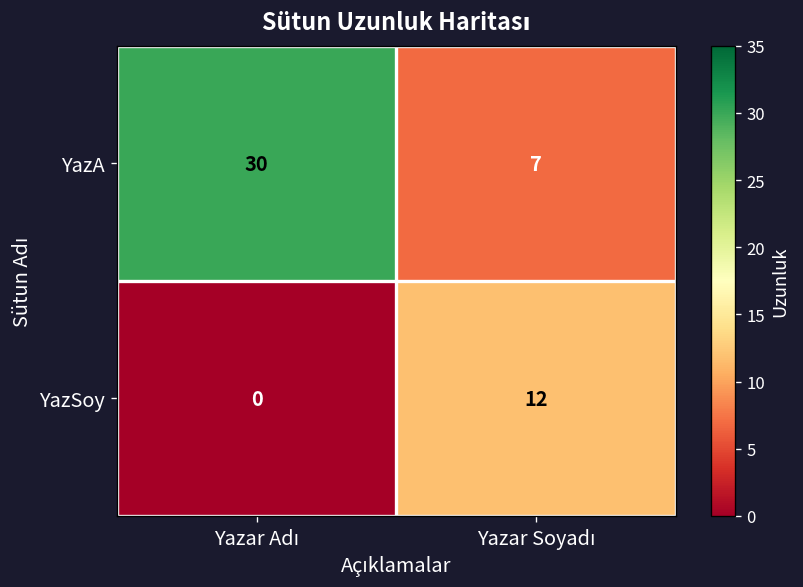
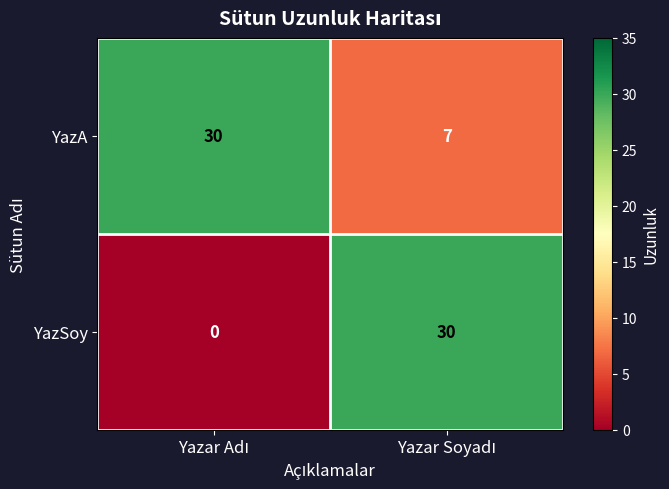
  {
    "YazA": {
      "Yazar Adı": 30,
      "Yazar Soyadı": 7
    },
    "YazSoy": {
      "Yazar Adı": 0,
-     "Yazar Soyadı": 12
+     "Yazar Soyadı": 30
    }
  }
